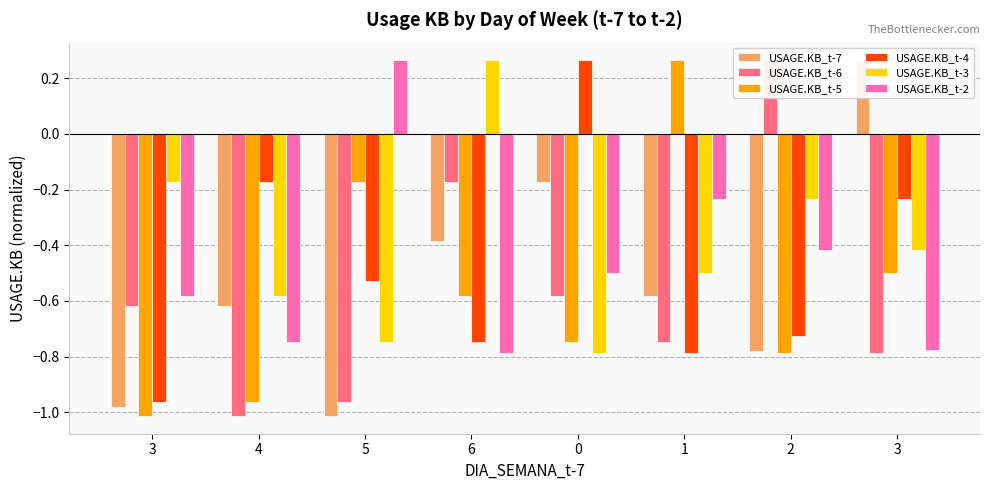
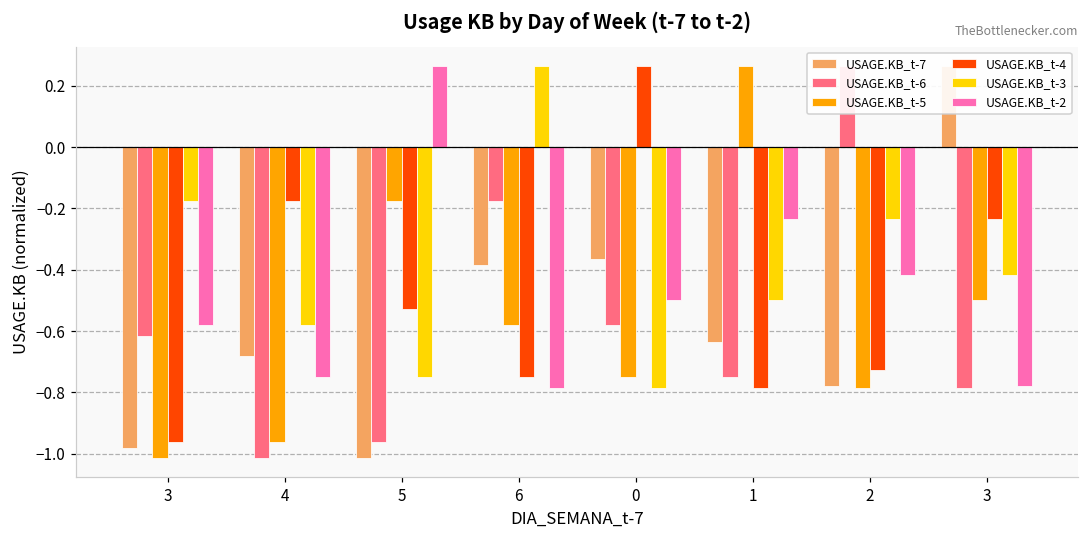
  {
    "USAGE.KB_t-7": {
-     "4": -0.62,
+     "4": -0.68,
      "5": -1.01,
      "6": -0.38,
-     "0": -0.17,
-     "1": -0.58,
+     "0": -0.36,
+     "1": -0.64,
      "2": -0.78
    },
    "USAGE.KB_t-4": {
      "4": -0.17,
      "5": -0.53,
      "6": -0.75,
      "0": 0.26,
      "1": -0.79,
      "2": -0.73
    }
  }
